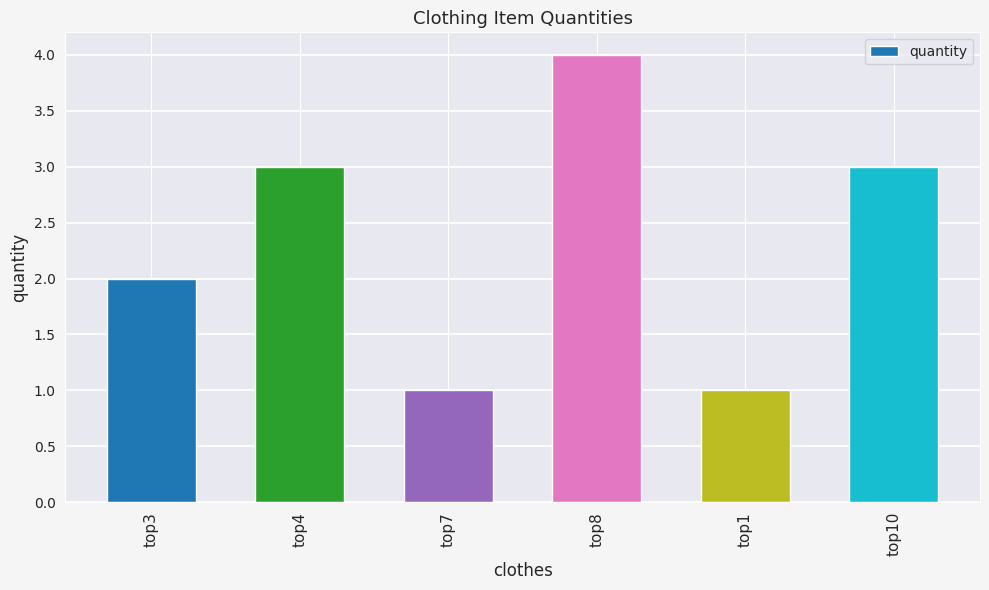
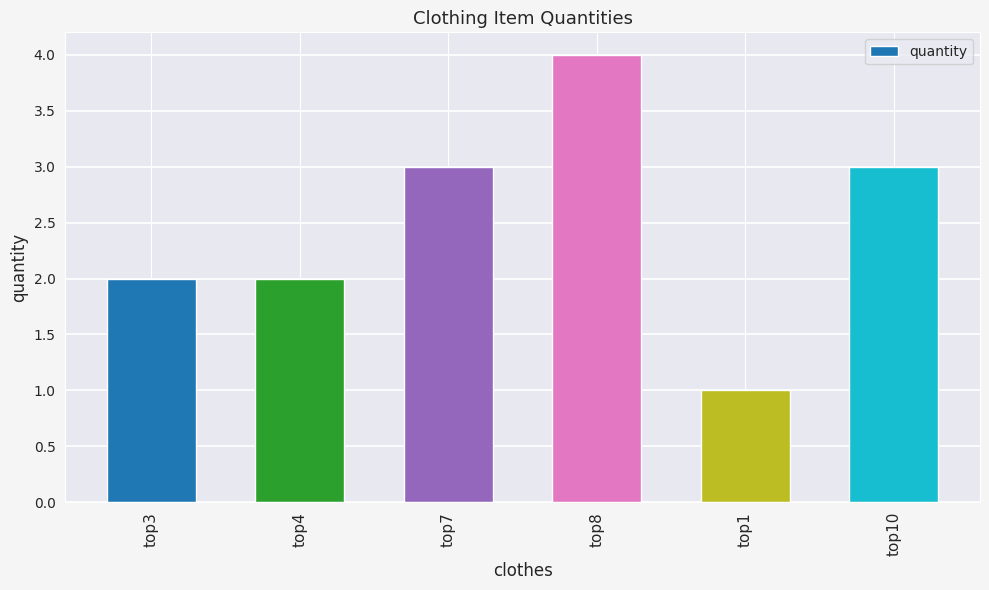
  {
    "top3": 2,
-   "top4": 3,
-   "top7": 1,
+   "top4": 2,
+   "top7": 3,
    "top8": 4,
    "top1": 1,
    "top10": 3
  }
